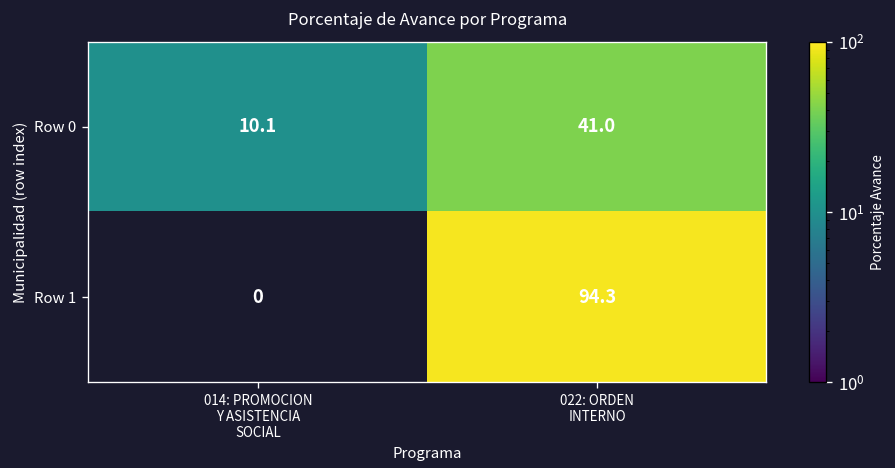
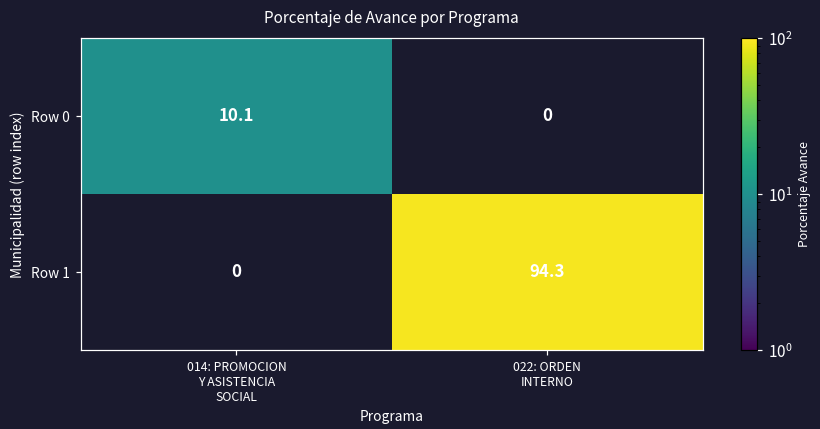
  {
    "Row 0": {
      "014: PROMOCION Y ASISTENCIA SOCIAL": 10.1,
-     "022: ORDEN INTERNO": 41.0
+     "022: ORDEN INTERNO": 0
    },
    "Row 1": {
      "014: PROMOCION Y ASISTENCIA SOCIAL": 0,
      "022: ORDEN INTERNO": 94.3
    }
  }
